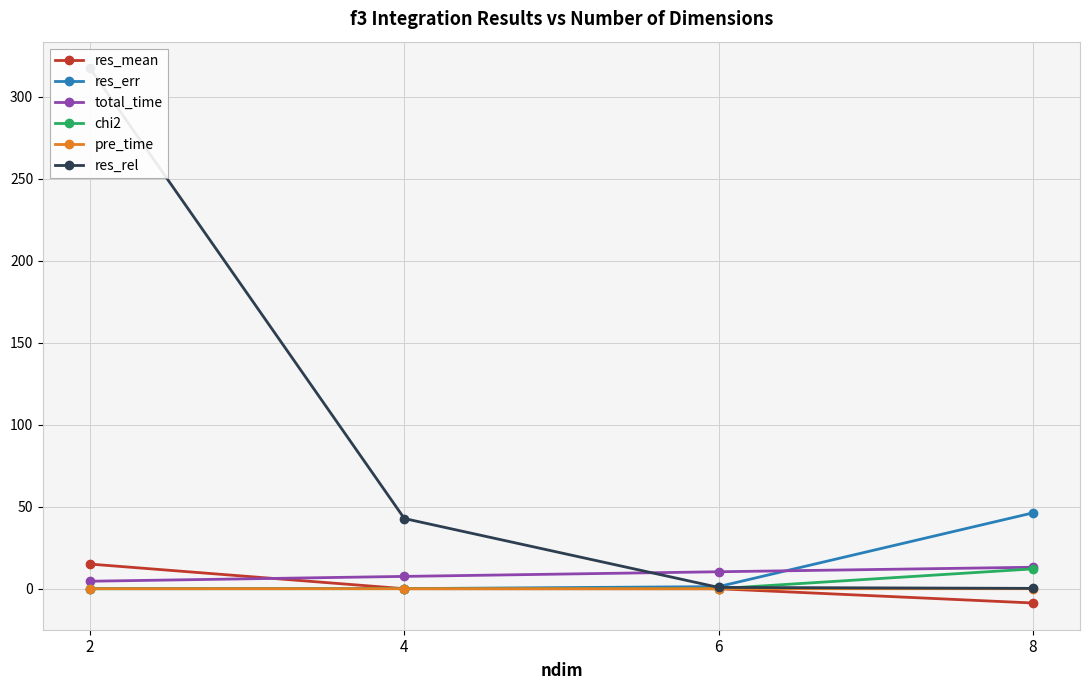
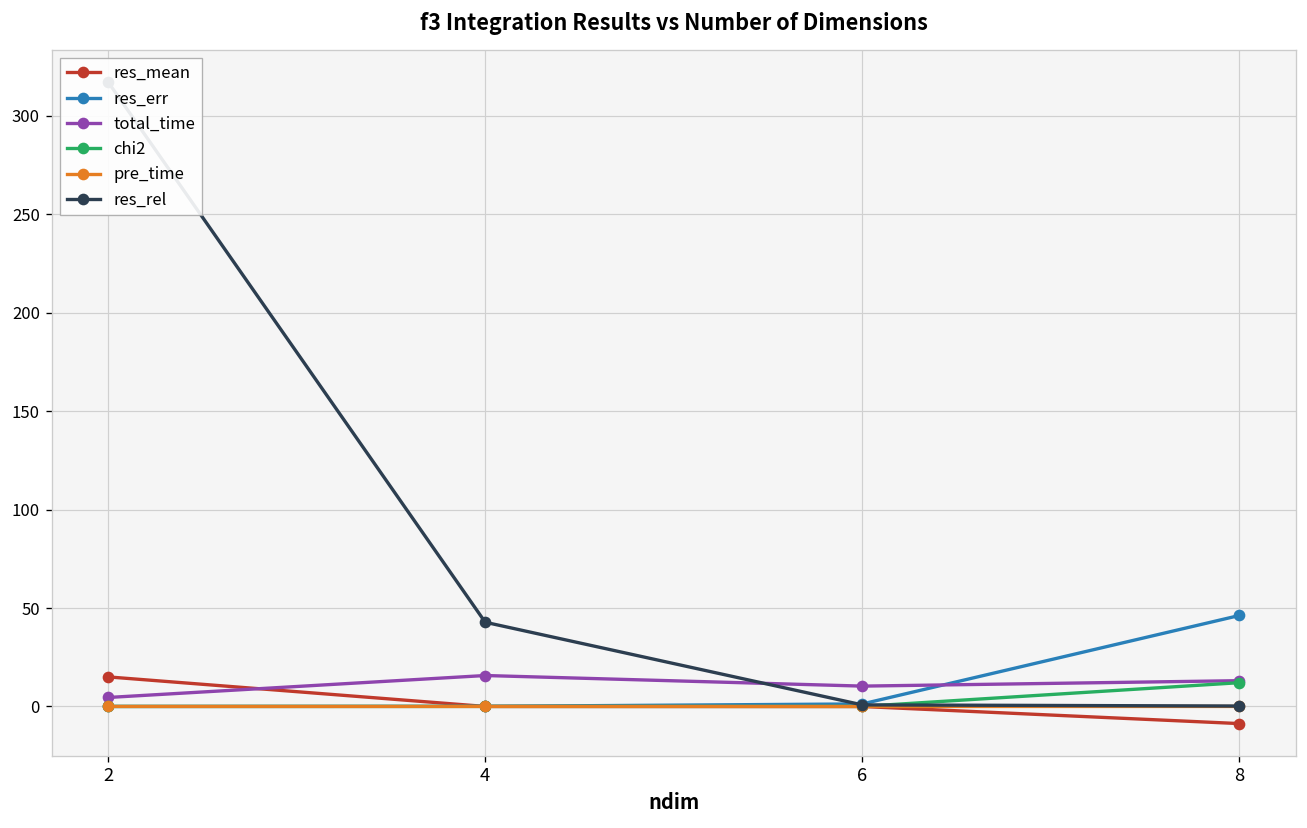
  {
    "res_mean": {
      "2": 15,
      "8": -9
    },
    "res_err": {
      "8": 46
    },
    "total_time": {
      "2": 5,
-     "4": 8,
+     "4": 16,
      "6": 10
    },
    "res_rel": {
      "4": 43
    }
  }
